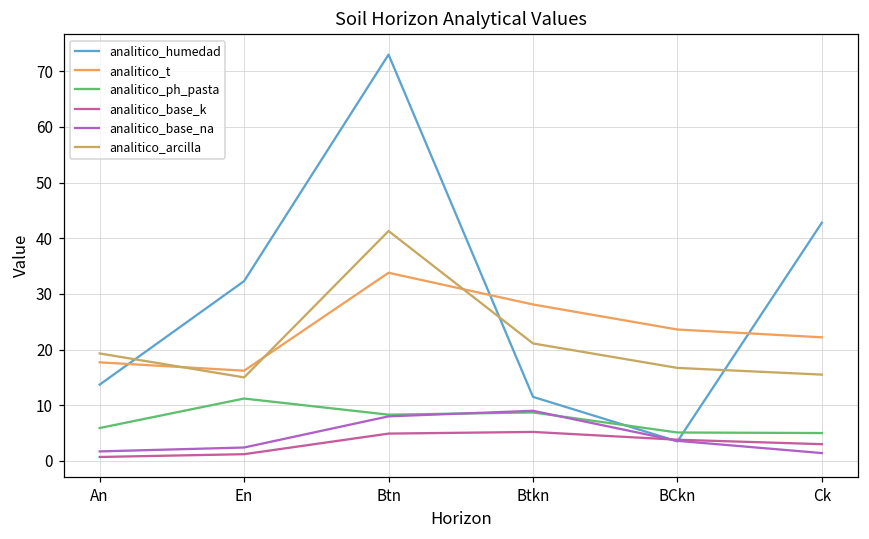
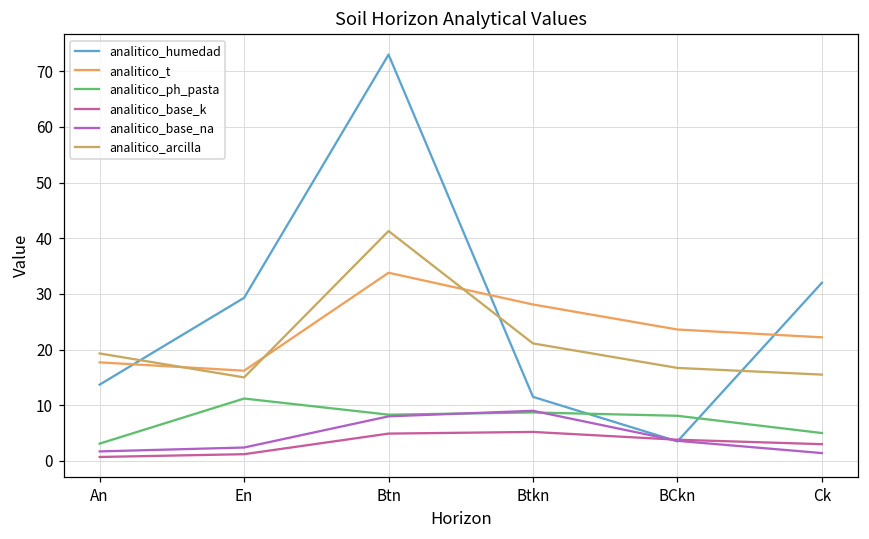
  {
    "analitico_humedad": {
      "An": 14,
-     "En": 32,
+     "En": 29,
      "Btn": 73,
      "Btkn": 12,
-     "Ck": 43
+     "Ck": 32
    },
    "analitico_ph_pasta": {
-     "An": 6,
+     "An": 3,
      "En": 11,
-     "BCkn": 5,
+     "BCkn": 8,
      "Ck": 5
    }
  }
